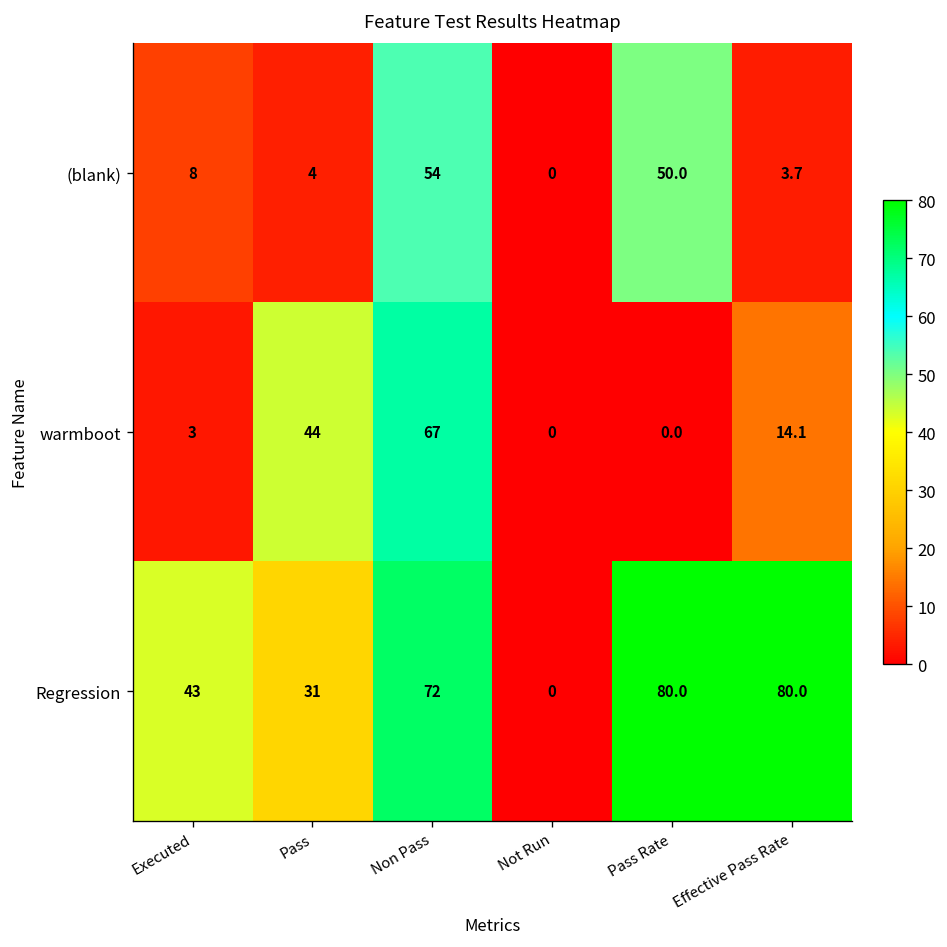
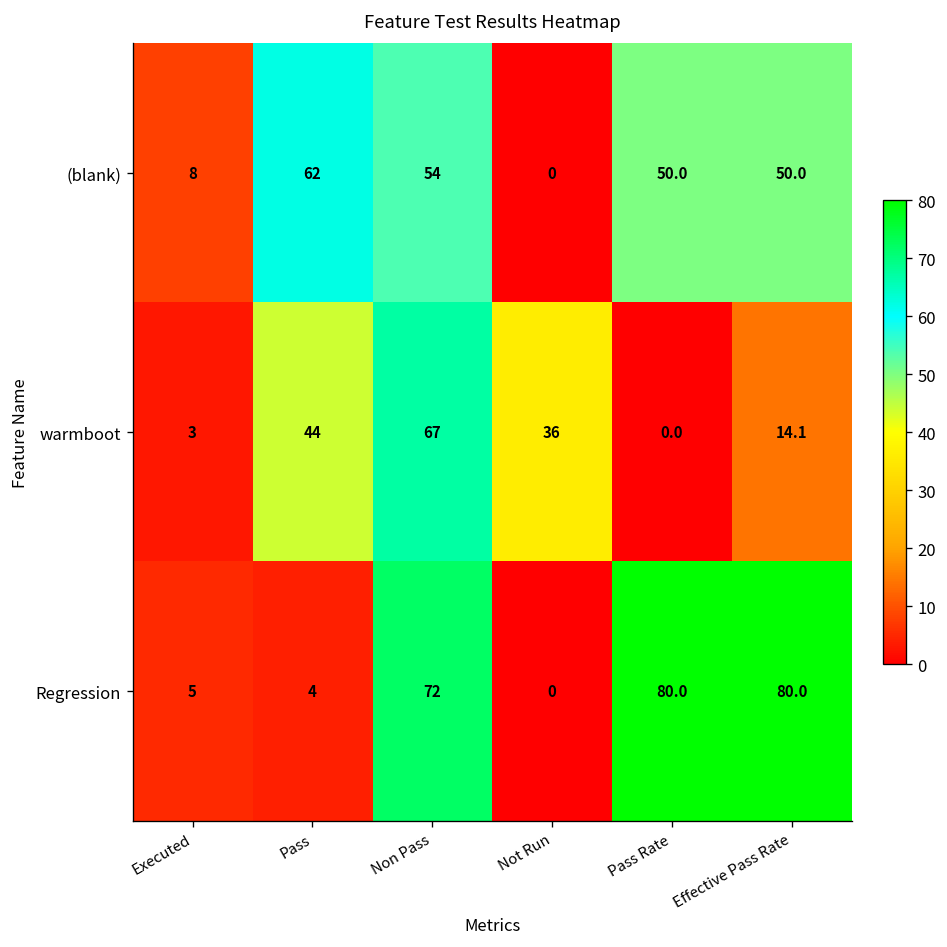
  {
    "(blank)": {
      "Executed": 8,
-     "Pass": 4,
+     "Pass": 62,
      "Non Pass": 54,
      "Not Run": 0,
      "Pass Rate": 50.0,
-     "Effective Pass Rate": 3.7
+     "Effective Pass Rate": 50.0
    },
    "warmboot": {
      "Executed": 3,
      "Pass": 44,
      "Non Pass": 67,
-     "Not Run": 0,
+     "Not Run": 36,
      "Pass Rate": 0.0,
      "Effective Pass Rate": 14.1
    },
    "Regression": {
-     "Executed": 43,
-     "Pass": 31,
+     "Executed": 5,
+     "Pass": 4,
      "Non Pass": 72,
      "Not Run": 0,
      "Pass Rate": 80.0,
      "Effective Pass Rate": 80.0
    }
  }
